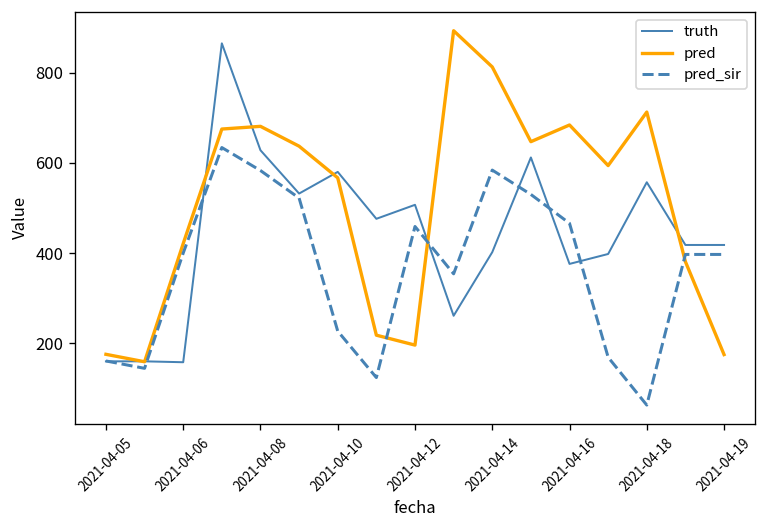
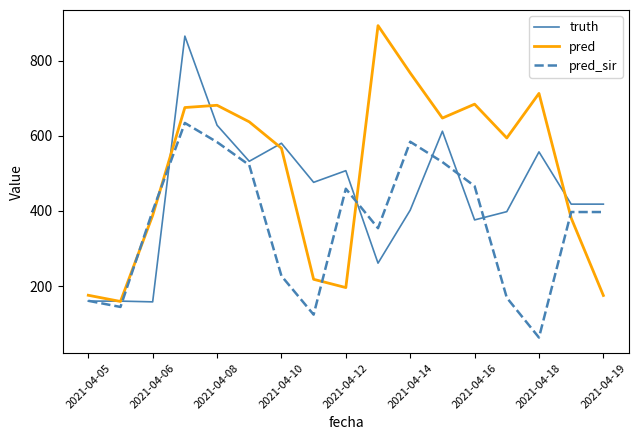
  {
    "pred": {
-     "2021-04-06": 420,
+     "2021-04-06": 390,
      "2021-04-08": 680,
      "2021-04-10": 570,
      "2021-04-12": 200,
-     "2021-04-14": 810,
+     "2021-04-14": 770,
      "2021-04-16": 680,
      "2021-04-18": 710
    }
  }
